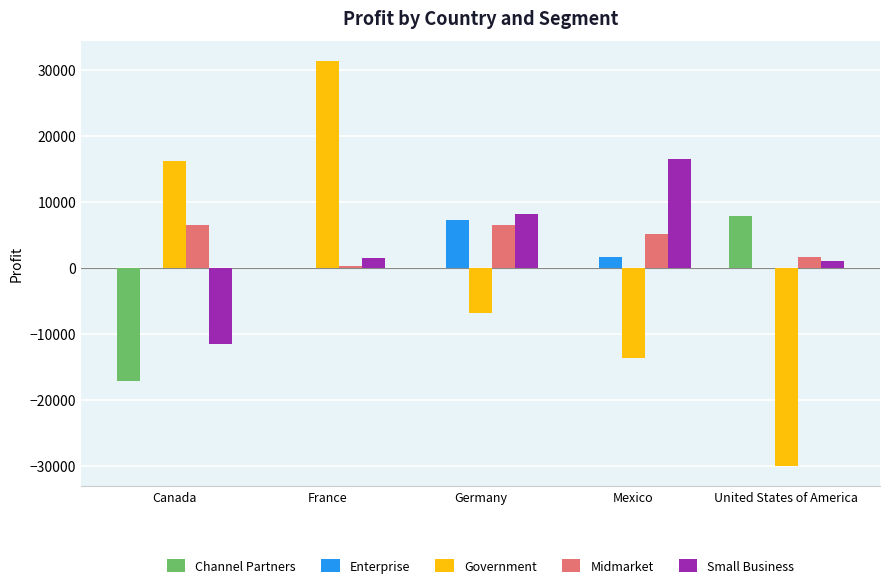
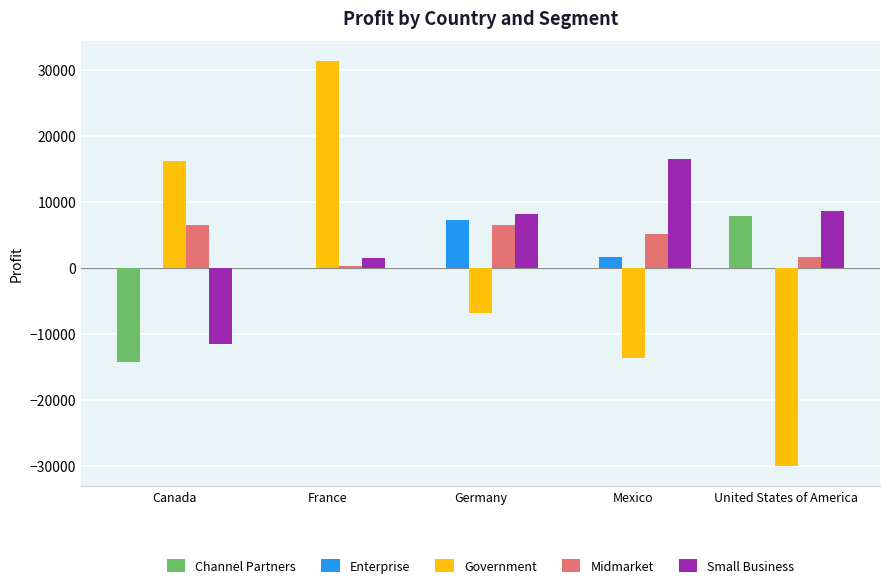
  {
    "Channel Partners": {
-     "Canada": -17000,
+     "Canada": -14000,
      "France": 0,
      "Germany": 0,
      "Mexico": 0,
      "United States of America": 8000
    },
    "Enterprise": {
      "Canada": 0,
      "France": 0,
      "Germany": 7000,
      "Mexico": 2000,
      "United States of America": 0
    },
    "Government": {
      "Canada": 16000,
      "France": 31000,
      "Germany": -7000,
      "Mexico": -14000,
      "United States of America": -30000
    },
    "Midmarket": {
      "Canada": 6000,
      "Germany": 6000,
      "Mexico": 5000,
      "United States of America": 2000
    },
    "Small Business": {
      "Canada": -12000,
      "France": 2000,
      "Germany": 8000,
      "Mexico": 17000,
-     "United States of America": 1000
+     "United States of America": 9000
    }
  }
